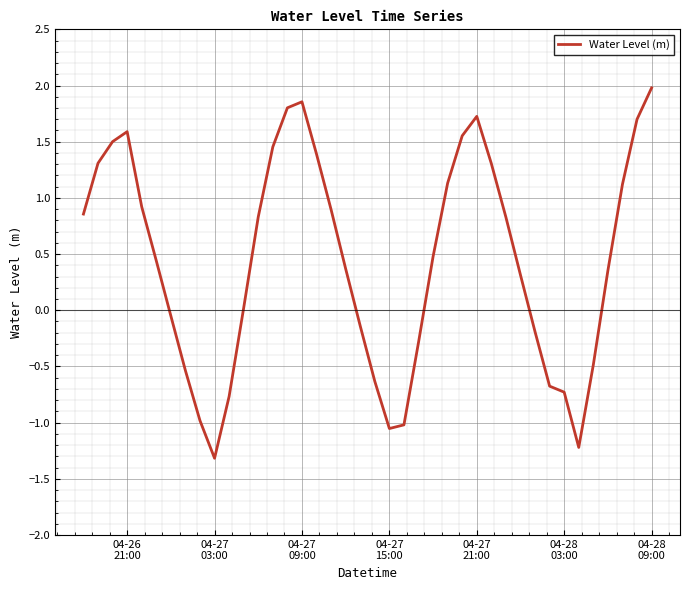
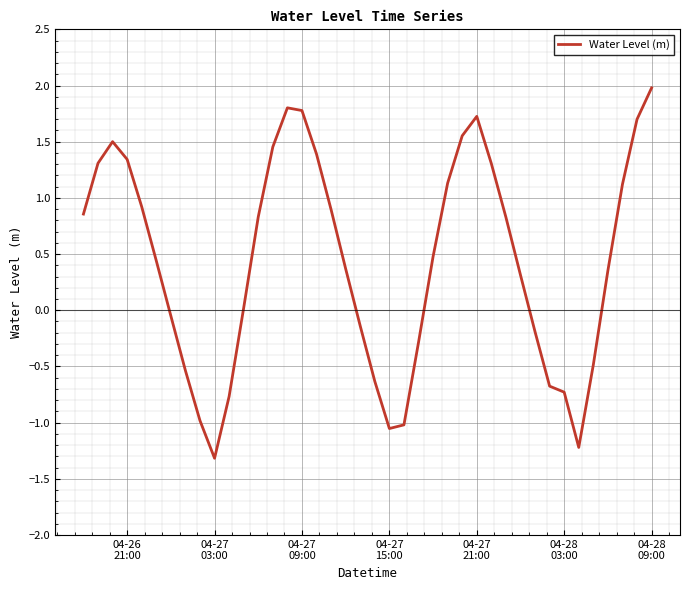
  {
-   "04-26 21:00": 1.59,
+   "04-26 21:00": 1.34,
    "04-27 03:00": -1.32,
-   "04-27 09:00": 1.86,
+   "04-27 09:00": 1.78,
    "04-27 15:00": -1.05,
    "04-27 21:00": 1.73,
    "04-28 03:00": -0.73,
    "04-28 09:00": 1.98
  }
